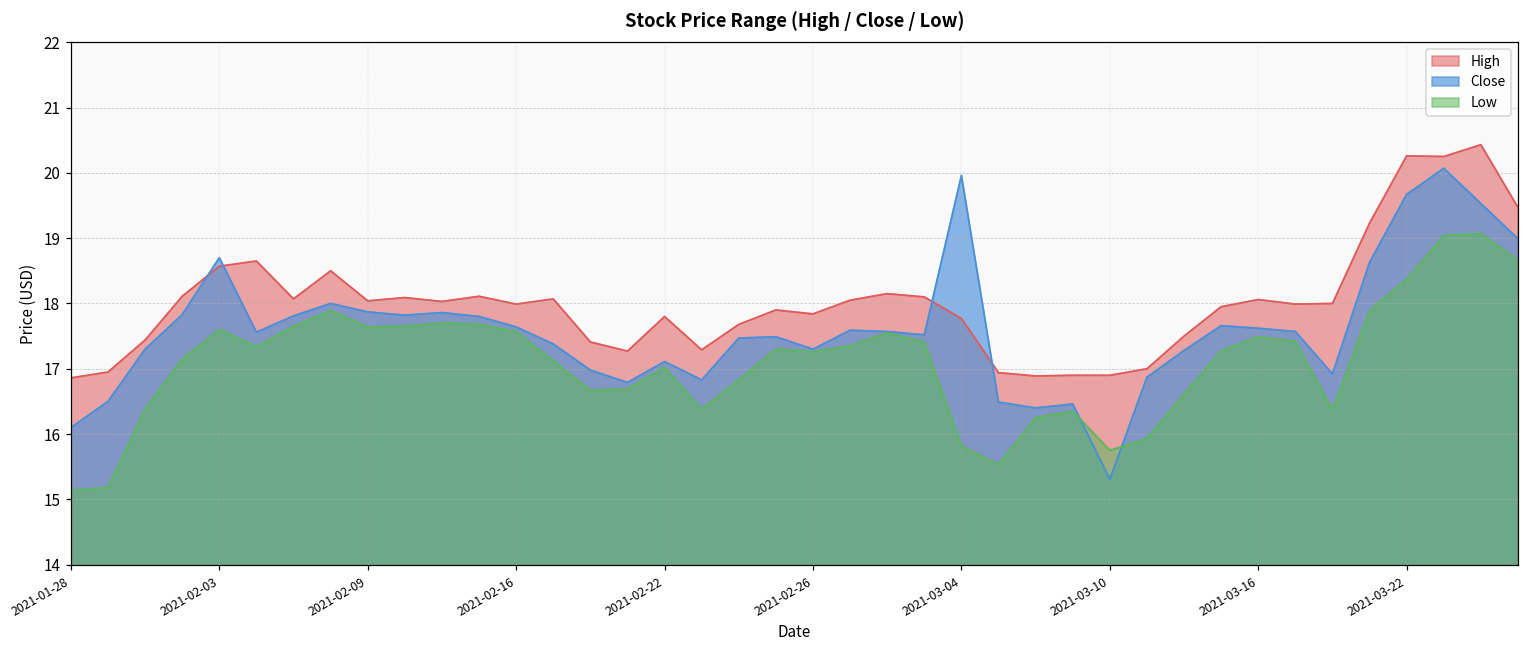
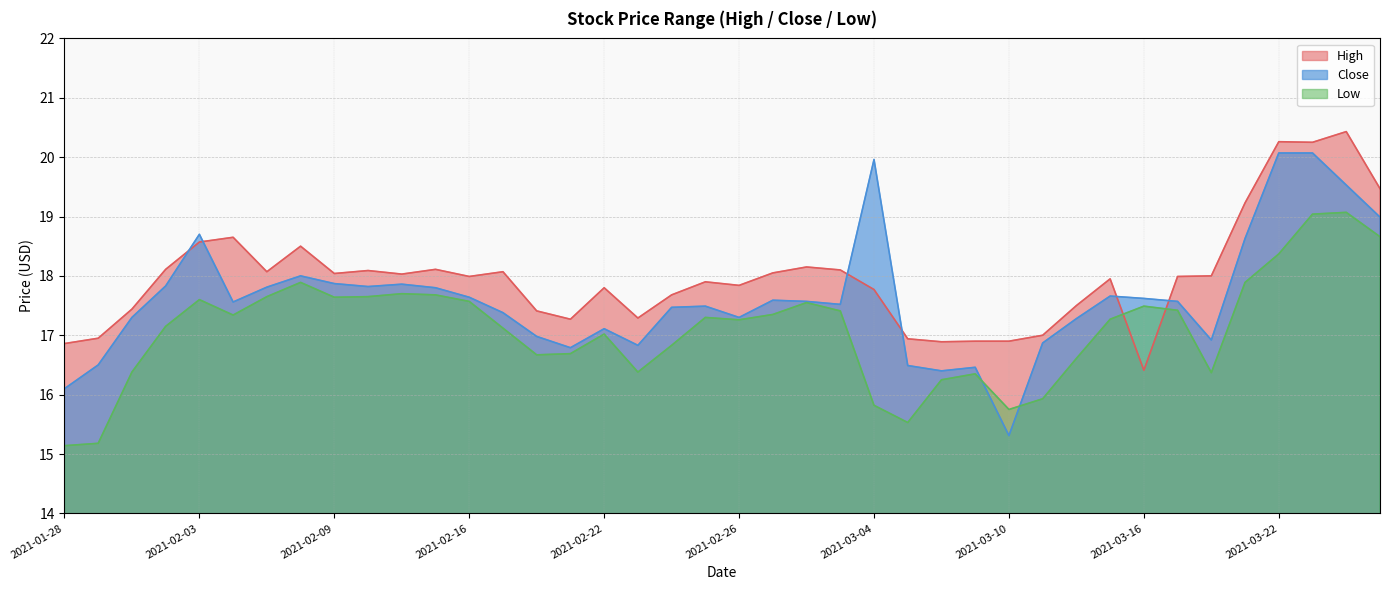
  {
    "High": {
      "2021-01-28": 16.9,
      "2021-02-03": 18.6,
      "2021-02-09": 18.0,
      "2021-02-16": 18.0,
      "2021-02-22": 17.8,
      "2021-02-26": 17.8,
      "2021-03-04": 17.8,
      "2021-03-10": 16.9,
-     "2021-03-16": 18.1,
+     "2021-03-16": 16.4,
      "2021-03-22": 20.3
    },
    "Close": {
      "2021-01-28": 16.1,
      "2021-02-03": 18.7,
      "2021-02-09": 17.9,
      "2021-02-16": 17.6,
      "2021-02-22": 17.1,
      "2021-03-04": 20.0,
      "2021-03-10": 15.3,
      "2021-03-16": 17.6,
-     "2021-03-22": 19.7
+     "2021-03-22": 20.1
    },
    "Low": {
      "2021-01-28": 15.1,
      "2021-02-03": 17.6,
      "2021-02-09": 17.6,
      "2021-02-16": 17.6,
      "2021-02-22": 17.0,
      "2021-03-04": 15.8,
      "2021-03-10": 15.8,
      "2021-03-16": 17.5,
      "2021-03-22": 18.4
    }
  }
